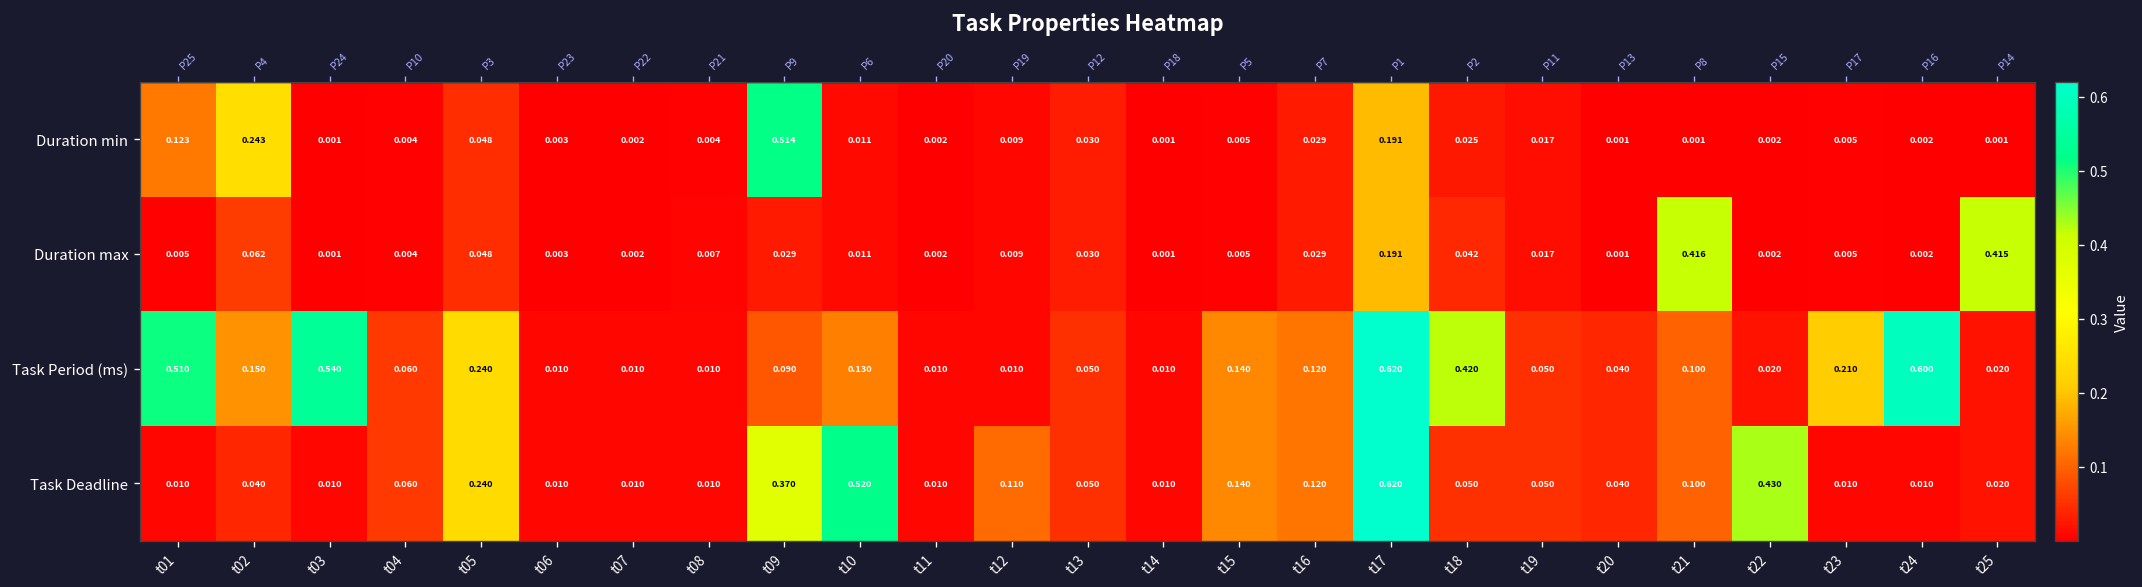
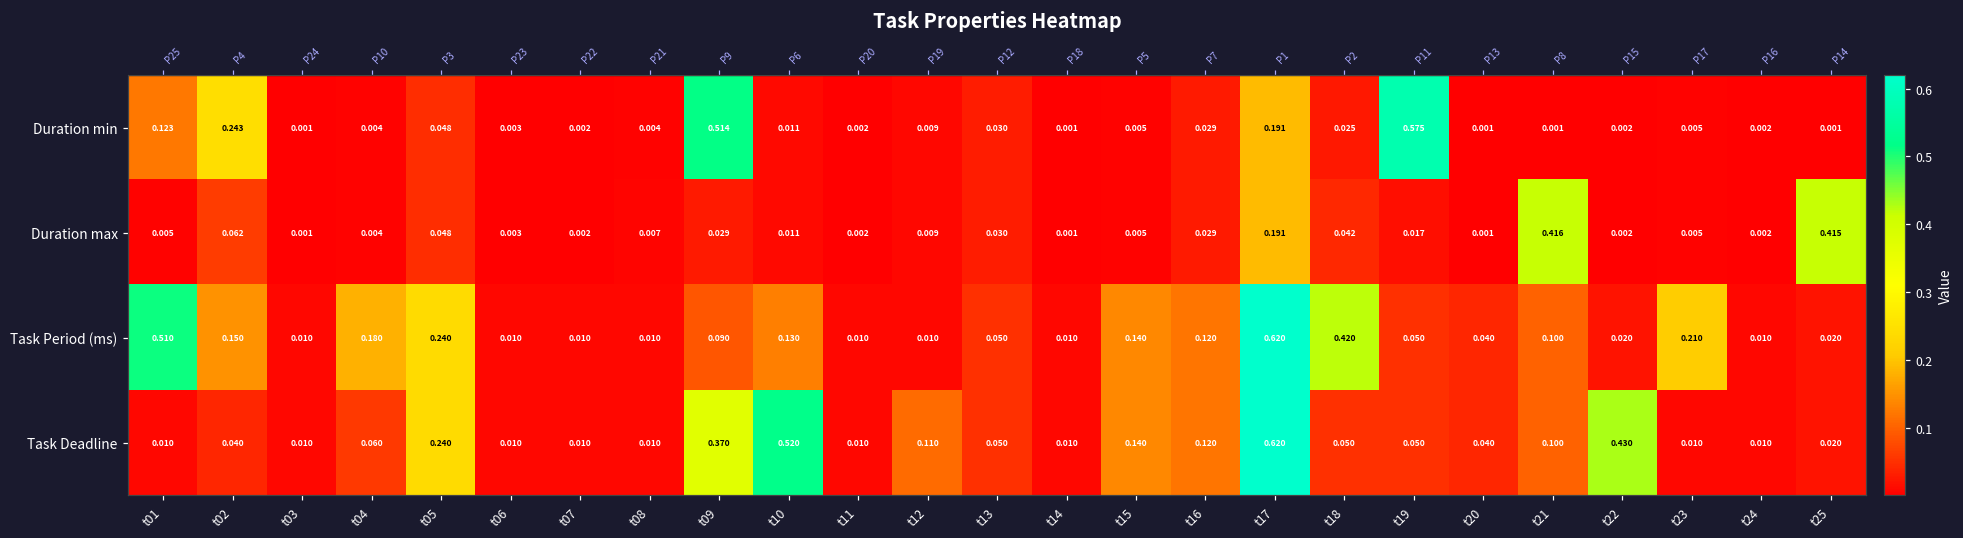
  {
    "Duration min": {
      "t01": 0.123,
      "t02": 0.243,
      "t03": 0.001,
      "t04": 0.004,
      "t05": 0.048,
      "t06": 0.003,
      "t07": 0.002,
      "t08": 0.004,
      "t09": 0.514,
      "t10": 0.011,
      "t11": 0.002,
      "t12": 0.009,
      "t13": 0.030,
      "t14": 0.001,
      "t15": 0.005,
      "t16": 0.029,
      "t17": 0.191,
      "t18": 0.025,
-     "t19": 0.017,
+     "t19": 0.575,
      "t20": 0.001,
      "t21": 0.001,
      "t22": 0.002,
      "t23": 0.005,
      "t24": 0.002,
      "t25": 0.001
    },
    "Duration max": {
      "t01": 0.005,
      "t02": 0.062,
      "t03": 0.001,
      "t04": 0.004,
      "t05": 0.048,
      "t06": 0.003,
      "t07": 0.002,
      "t08": 0.007,
      "t09": 0.029,
      "t10": 0.011,
      "t11": 0.002,
      "t12": 0.009,
      "t13": 0.030,
      "t14": 0.001,
      "t15": 0.005,
      "t16": 0.029,
      "t17": 0.191,
      "t18": 0.042,
      "t19": 0.017,
      "t20": 0.001,
      "t21": 0.416,
      "t22": 0.002,
      "t23": 0.005,
      "t24": 0.002,
      "t25": 0.415
    },
    "Task Period (ms)": {
      "t01": 0.510,
      "t02": 0.150,
-     "t03": 0.540,
-     "t04": 0.060,
+     "t03": 0.010,
+     "t04": 0.180,
      "t05": 0.240,
      "t06": 0.010,
      "t07": 0.010,
      "t08": 0.010,
      "t09": 0.090,
      "t10": 0.130,
      "t11": 0.010,
      "t12": 0.010,
      "t13": 0.050,
      "t14": 0.010,
      "t15": 0.140,
      "t16": 0.120,
      "t17": 0.620,
      "t18": 0.420,
      "t19": 0.050,
      "t20": 0.040,
      "t21": 0.100,
      "t22": 0.020,
      "t23": 0.210,
-     "t24": 0.600,
+     "t24": 0.010,
      "t25": 0.020
    },
    "Task Deadline": {
      "t01": 0.010,
      "t02": 0.040,
      "t03": 0.010,
      "t04": 0.060,
      "t05": 0.240,
      "t06": 0.010,
      "t07": 0.010,
      "t08": 0.010,
      "t09": 0.370,
      "t10": 0.520,
      "t11": 0.010,
      "t12": 0.110,
      "t13": 0.050,
      "t14": 0.010,
      "t15": 0.140,
      "t16": 0.120,
      "t17": 0.620,
      "t18": 0.050,
      "t19": 0.050,
      "t20": 0.040,
      "t21": 0.100,
      "t22": 0.430,
      "t23": 0.010,
      "t24": 0.010,
      "t25": 0.020
    }
  }
